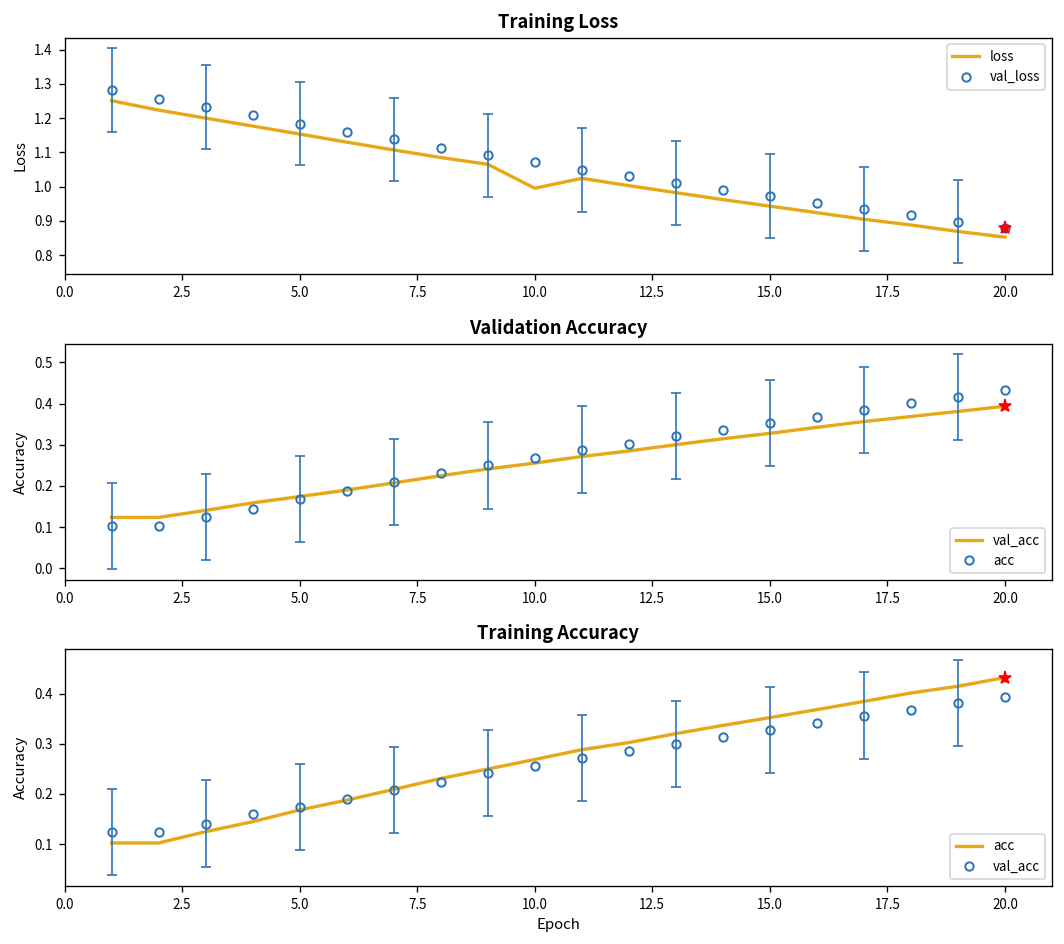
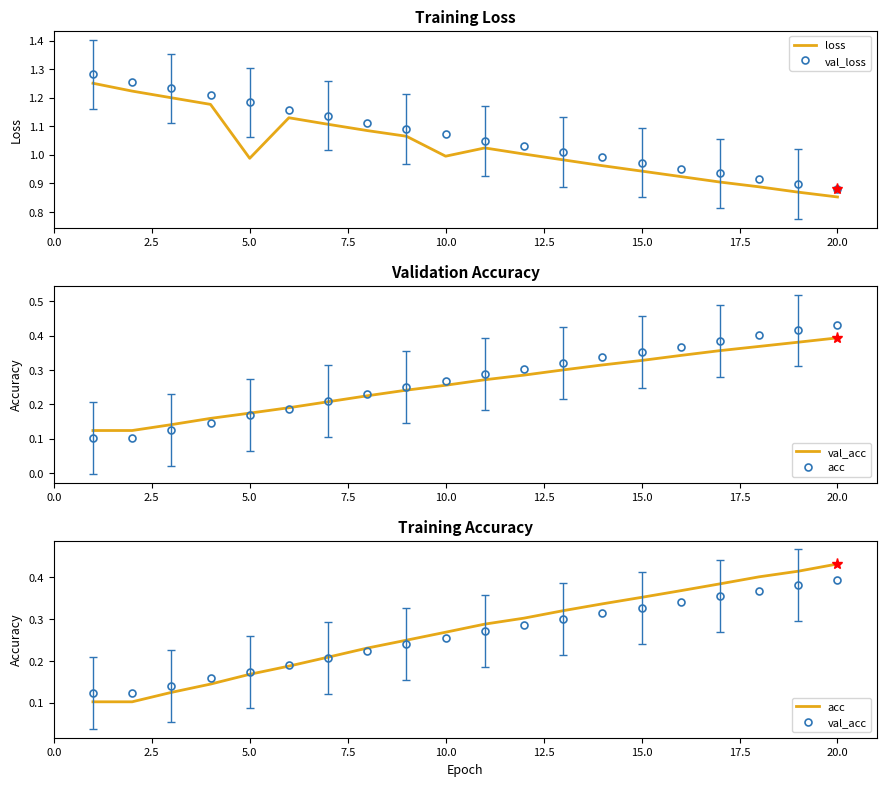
  {
    "Training Loss": {
      "loss": {
-       "5.0": 1.15,
+       "5.0": 0.99,
        "10.0": 1.00,
        "15.0": 0.94,
        "20.0": 0.85
      }
    },
    "Training Accuracy": {
      "acc": {
        "5.0": 0.17,
        "10.0": 0.27,
        "15.0": 0.35
      }
    }
  }
